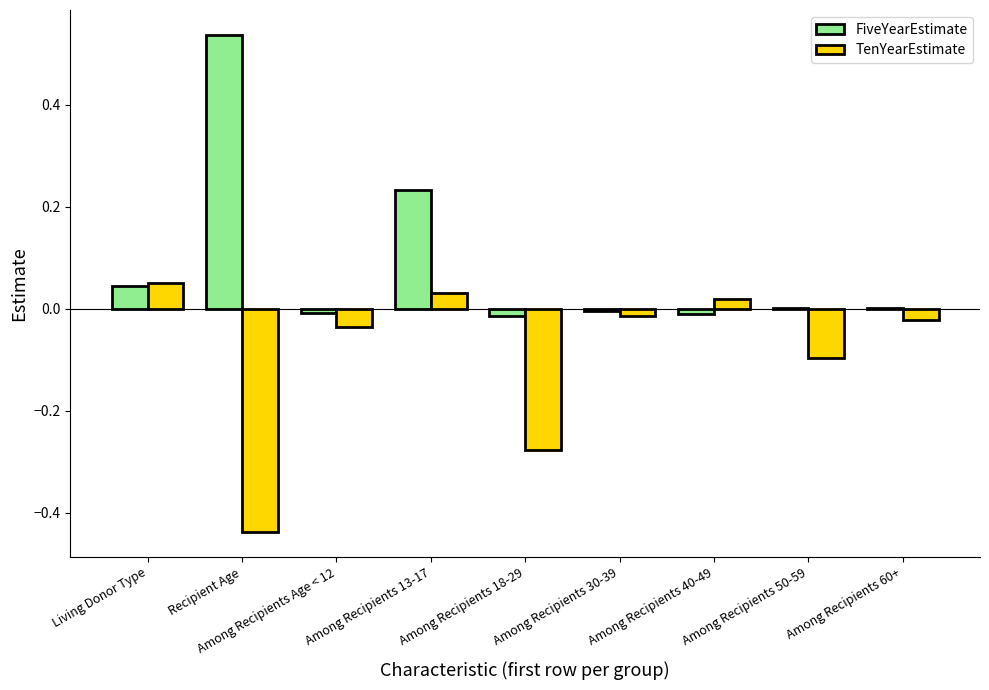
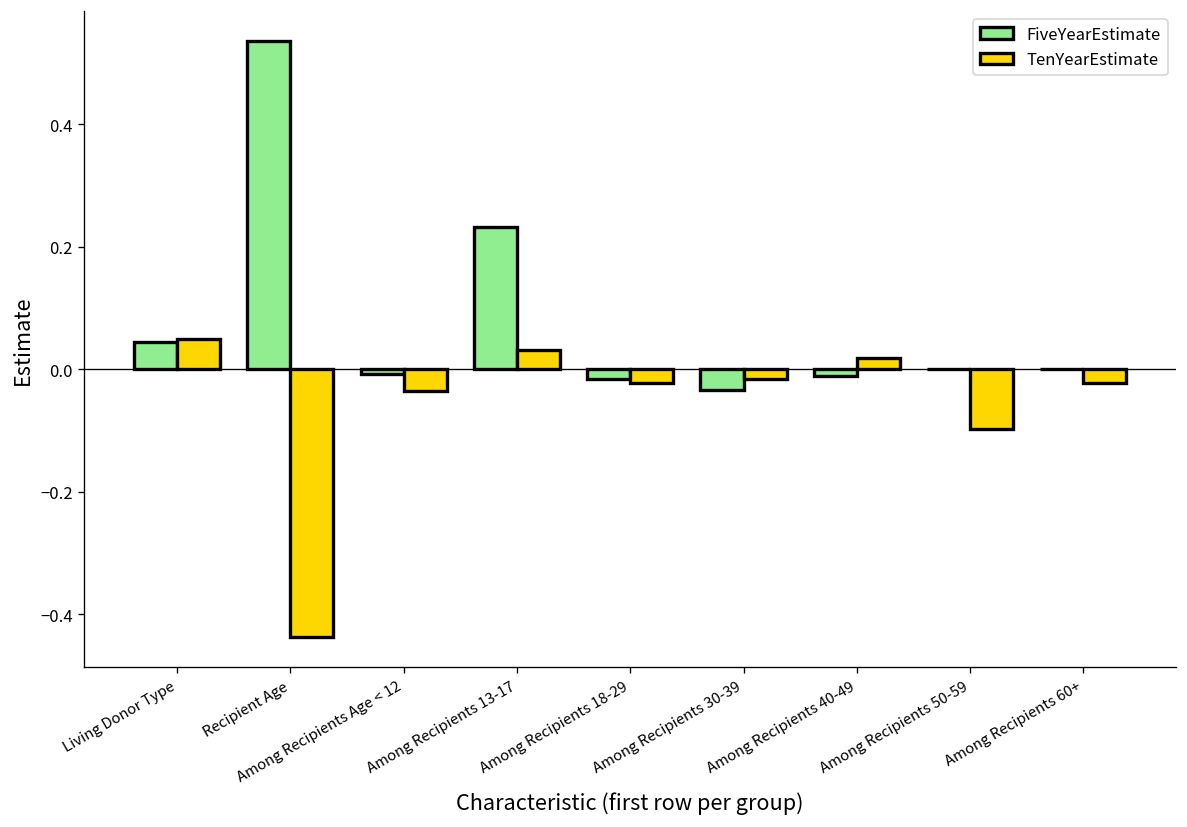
  {
    "FiveYearEstimate": {
      "Living Donor Type": 0.05,
      "Recipient Age": 0.54,
      "Among Recipients Age < 12": -0.01,
      "Among Recipients 13-17": 0.23,
      "Among Recipients 18-29": -0.02,
-     "Among Recipients 30-39": -0.01,
+     "Among Recipients 30-39": -0.03,
      "Among Recipients 40-49": -0.01
    },
    "TenYearEstimate": {
      "Living Donor Type": 0.05,
      "Recipient Age": -0.44,
      "Among Recipients Age < 12": -0.04,
      "Among Recipients 13-17": 0.03,
-     "Among Recipients 18-29": -0.28,
+     "Among Recipients 18-29": -0.02,
      "Among Recipients 30-39": -0.02,
      "Among Recipients 40-49": 0.02,
      "Among Recipients 50-59": -0.10,
      "Among Recipients 60+": -0.02
    }
  }
